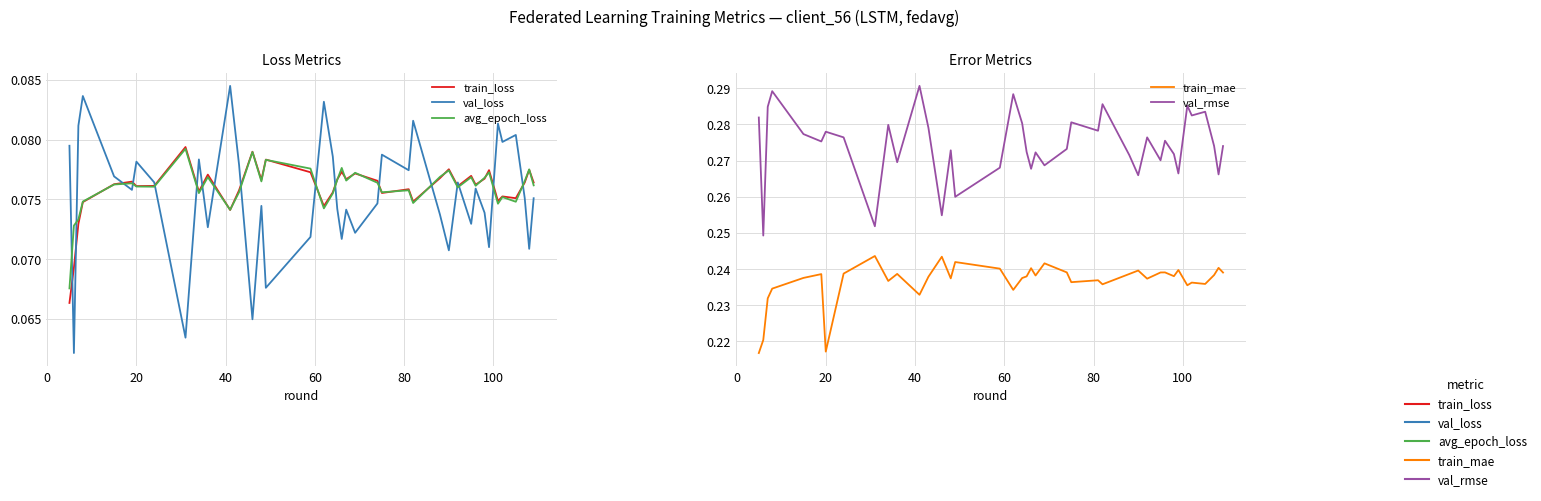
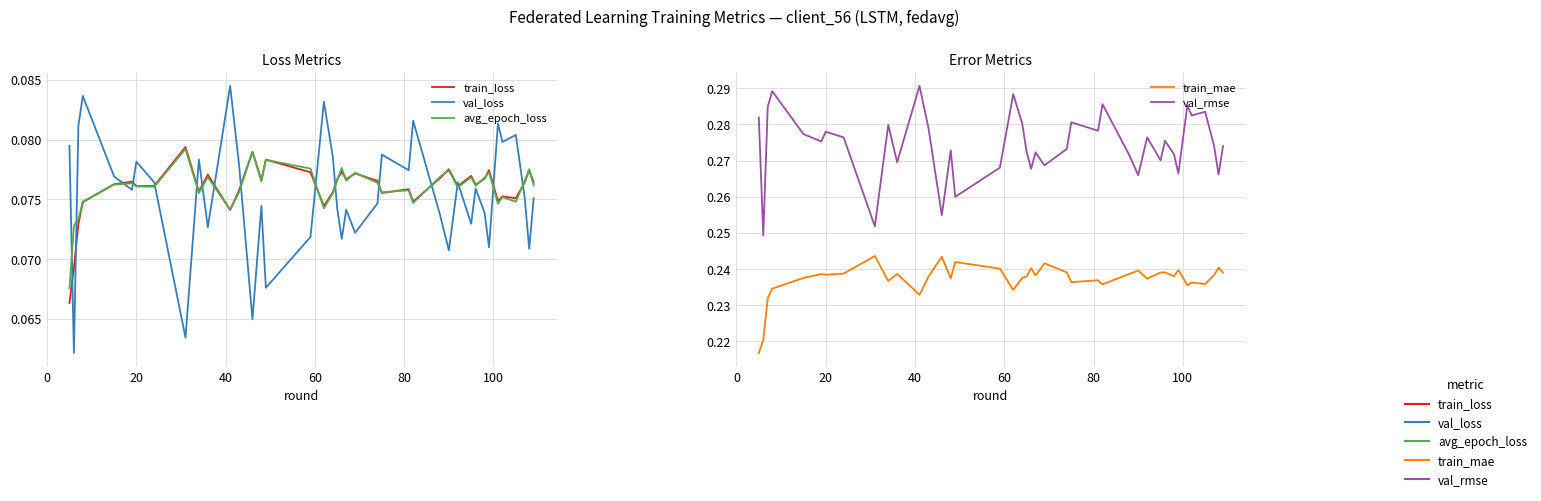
  {
    "Loss Metrics": {
      "val_loss": {
        "20": 0.0782
      }
    },
    "Error Metrics": {
      "train_mae": {
-       "20": 0.217
+       "20": 0.238
      },
      "val_rmse": {
        "20": 0.278
      }
    }
  }
